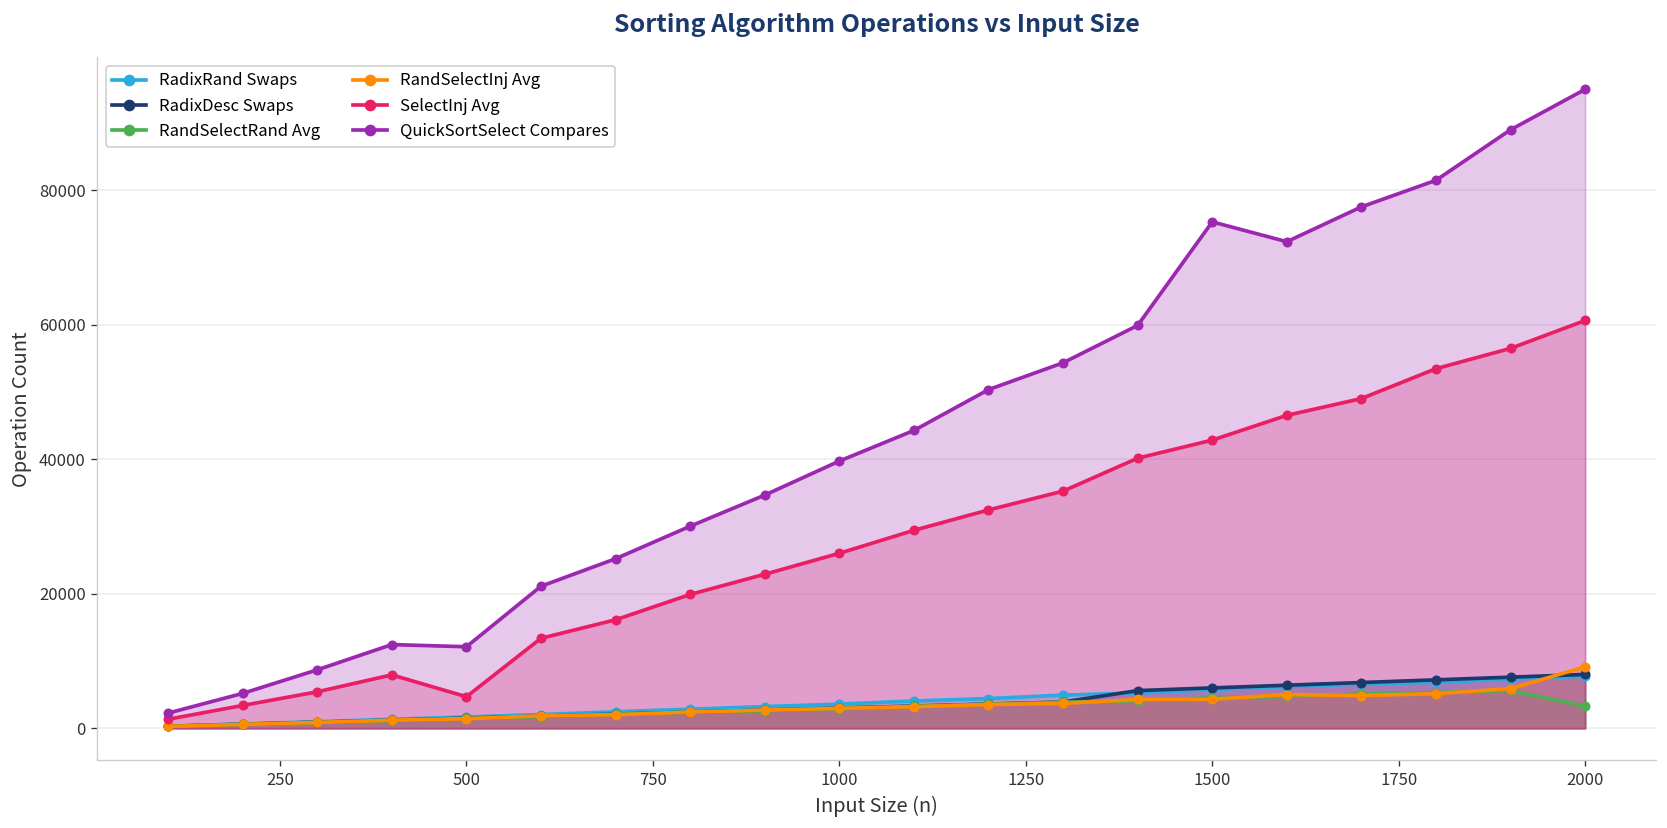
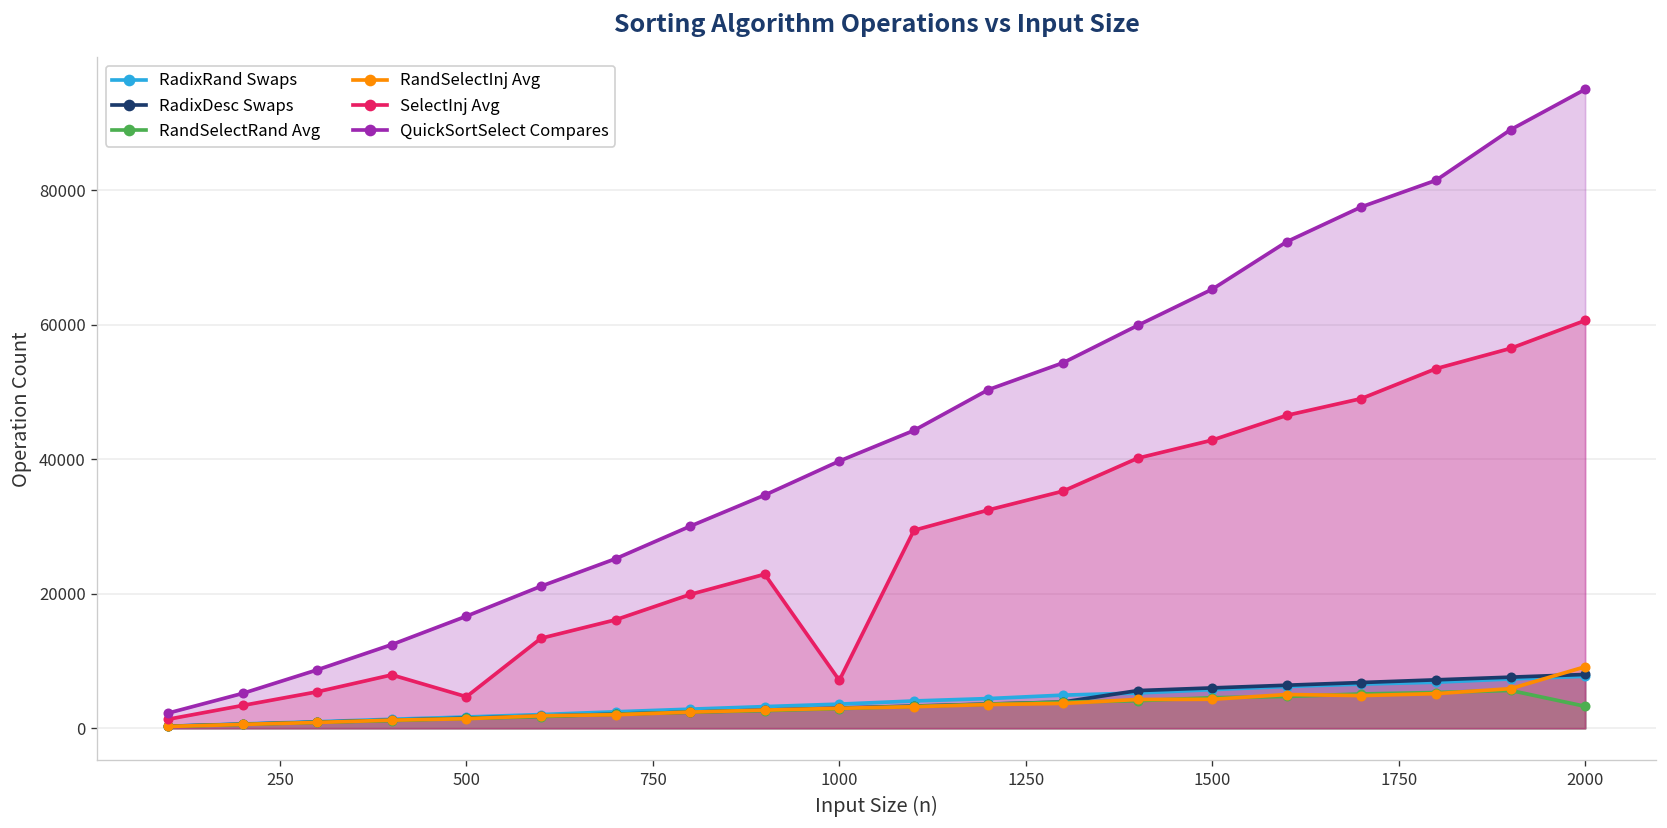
  {
    "RadixRand Swaps": {
      "1000": 4000
    },
    "RandSelectRand Avg": {
      "2000": 3000
    },
    "RandSelectInj Avg": {
      "2000": 9000
    },
    "SelectInj Avg": {
      "500": 5000,
-     "1000": 26000,
+     "1000": 7000,
      "1500": 43000,
      "2000": 61000
    },
    "QuickSortSelect Compares": {
-     "500": 12000,
+     "500": 17000,
      "1000": 40000,
-     "1500": 75000,
+     "1500": 65000,
      "2000": 95000
    }
  }
